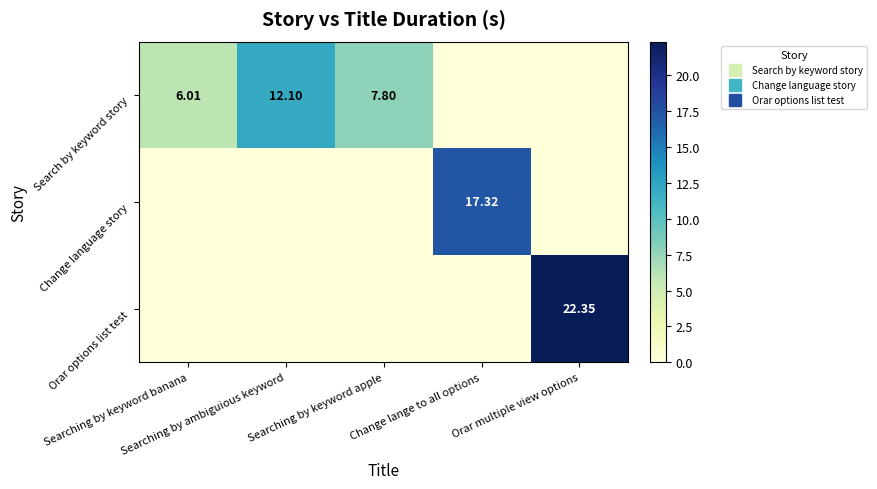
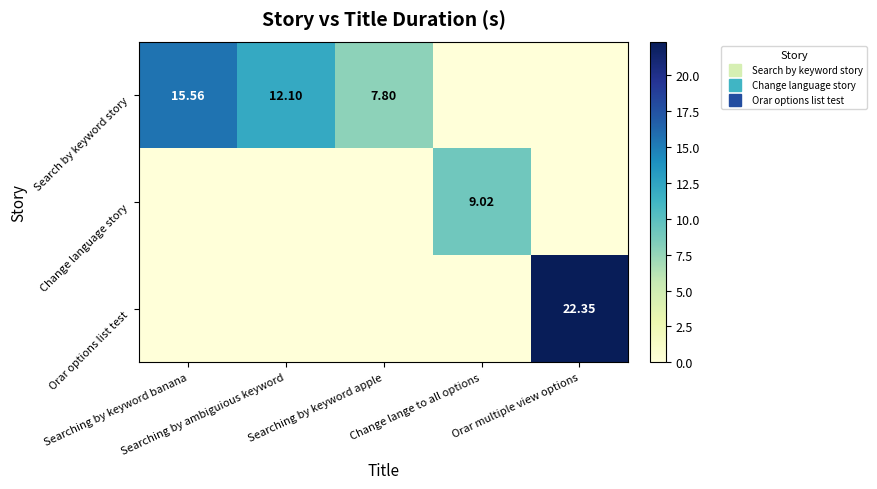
  {
    "Search by keyword story": {
-     "Searching by keyword banana": 6.01,
+     "Searching by keyword banana": 15.56,
      "Searching by ambiguious keyword": 12.10,
      "Searching by keyword apple": 7.80
    },
    "Change language story": {
-     "Change lange to all options": 17.32
+     "Change lange to all options": 9.02
    },
    "Orar options list test": {
      "Orar multiple view options": 22.35
    }
  }
